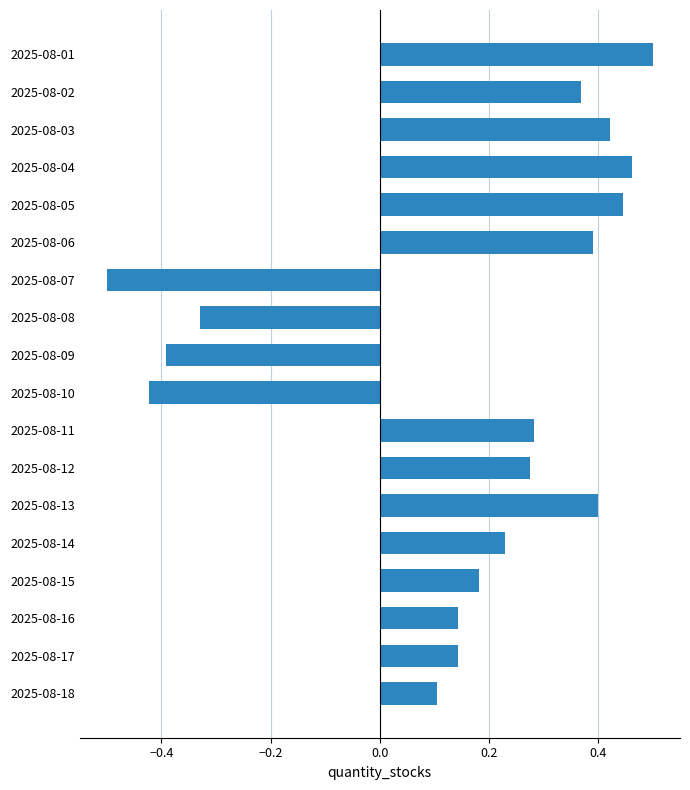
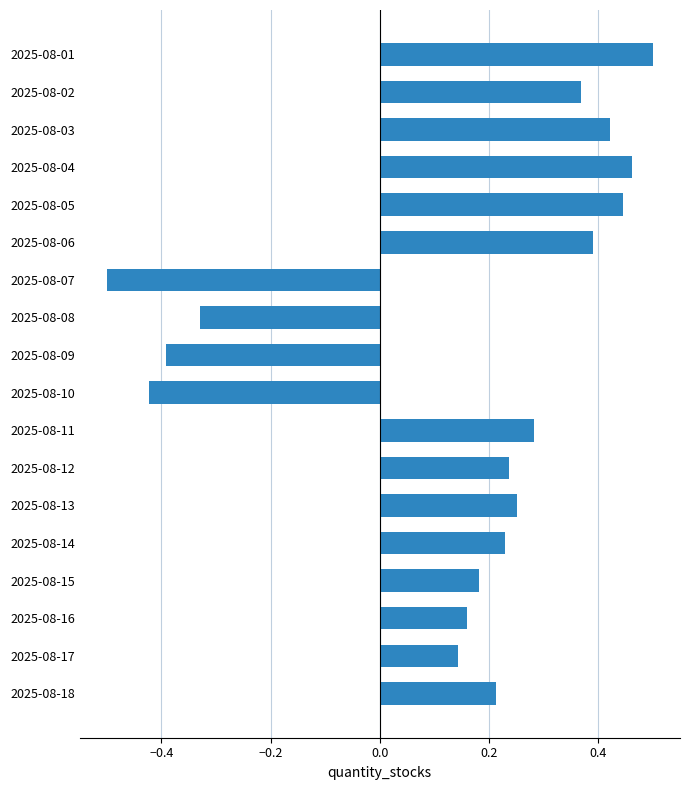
  {
    "2025-08-01": 0.50,
    "2025-08-02": 0.37,
    "2025-08-03": 0.42,
    "2025-08-04": 0.46,
    "2025-08-05": 0.45,
    "2025-08-06": 0.39,
    "2025-08-07": -0.50,
    "2025-08-08": -0.33,
    "2025-08-09": -0.39,
    "2025-08-10": -0.42,
    "2025-08-11": 0.28,
-   "2025-08-12": 0.28,
-   "2025-08-13": 0.40,
+   "2025-08-12": 0.24,
+   "2025-08-13": 0.25,
    "2025-08-14": 0.23,
    "2025-08-15": 0.18,
-   "2025-08-16": 0.14,
+   "2025-08-16": 0.16,
    "2025-08-17": 0.14,
-   "2025-08-18": 0.10
+   "2025-08-18": 0.21
  }
